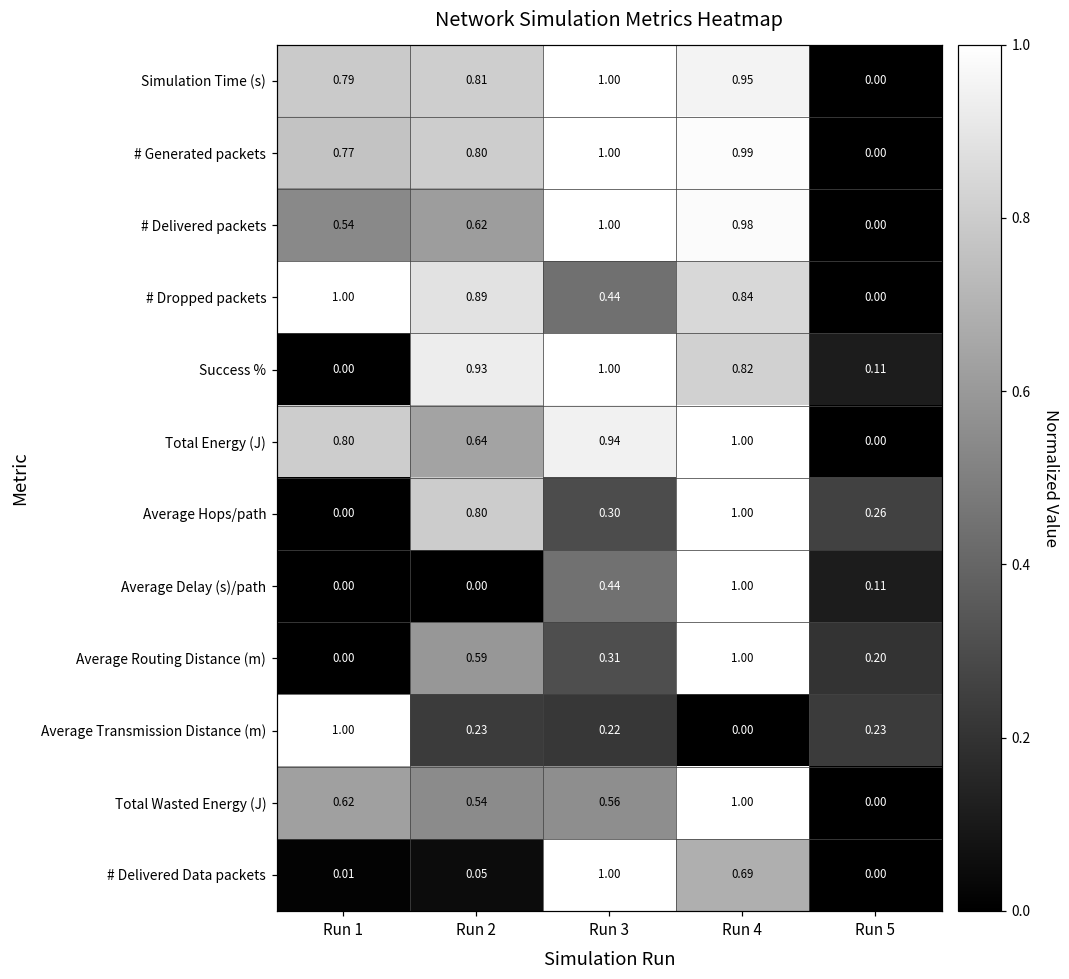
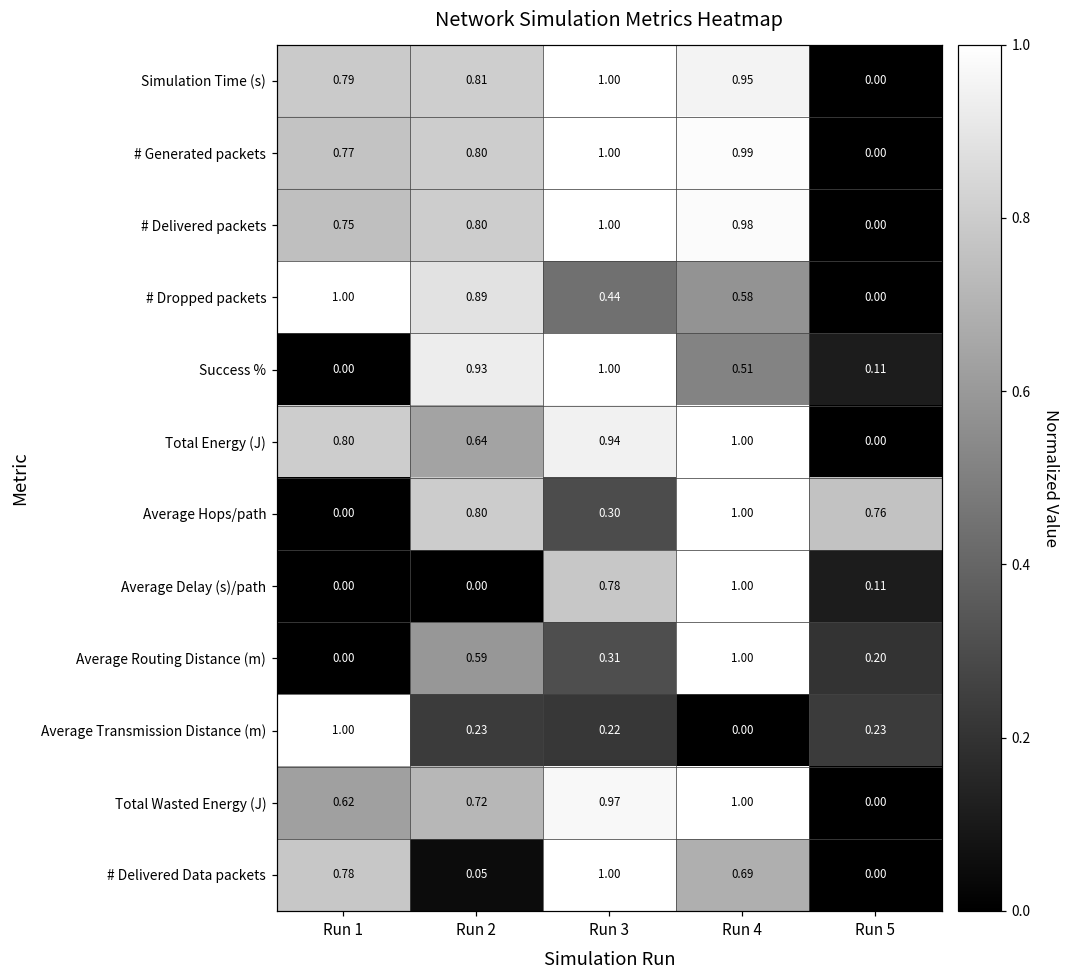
  {
    "Simulation Time (s)": {
      "Run 1": 0.79,
      "Run 2": 0.81,
      "Run 3": 1.00,
      "Run 4": 0.95,
      "Run 5": 0.00
    },
    "# Generated packets": {
      "Run 1": 0.77,
      "Run 2": 0.80,
      "Run 3": 1.00,
      "Run 4": 0.99,
      "Run 5": 0.00
    },
    "# Delivered packets": {
-     "Run 1": 0.54,
-     "Run 2": 0.62,
+     "Run 1": 0.75,
+     "Run 2": 0.80,
      "Run 3": 1.00,
      "Run 4": 0.98,
      "Run 5": 0.00
    },
    "# Dropped packets": {
      "Run 1": 1.00,
      "Run 2": 0.89,
      "Run 3": 0.44,
-     "Run 4": 0.84,
+     "Run 4": 0.58,
      "Run 5": 0.00
    },
    "Success %": {
      "Run 1": 0.00,
      "Run 2": 0.93,
      "Run 3": 1.00,
-     "Run 4": 0.82,
+     "Run 4": 0.51,
      "Run 5": 0.11
    },
    "Total Energy (J)": {
      "Run 1": 0.80,
      "Run 2": 0.64,
      "Run 3": 0.94,
      "Run 4": 1.00,
      "Run 5": 0.00
    },
    "Average Hops/path": {
      "Run 1": 0.00,
      "Run 2": 0.80,
      "Run 3": 0.30,
      "Run 4": 1.00,
-     "Run 5": 0.26
+     "Run 5": 0.76
    },
    "Average Delay (s)/path": {
      "Run 1": 0.00,
      "Run 2": 0.00,
-     "Run 3": 0.44,
+     "Run 3": 0.78,
      "Run 4": 1.00,
      "Run 5": 0.11
    },
    "Average Routing Distance (m)": {
      "Run 1": 0.00,
      "Run 2": 0.59,
      "Run 3": 0.31,
      "Run 4": 1.00,
      "Run 5": 0.20
    },
    "Average Transmission Distance (m)": {
      "Run 1": 1.00,
      "Run 2": 0.23,
      "Run 3": 0.22,
      "Run 4": 0.00,
      "Run 5": 0.23
    },
    "Total Wasted Energy (J)": {
      "Run 1": 0.62,
-     "Run 2": 0.54,
-     "Run 3": 0.56,
+     "Run 2": 0.72,
+     "Run 3": 0.97,
      "Run 4": 1.00,
      "Run 5": 0.00
    },
    "# Delivered Data packets": {
-     "Run 1": 0.01,
+     "Run 1": 0.78,
      "Run 2": 0.05,
      "Run 3": 1.00,
      "Run 4": 0.69,
      "Run 5": 0.00
    }
  }
